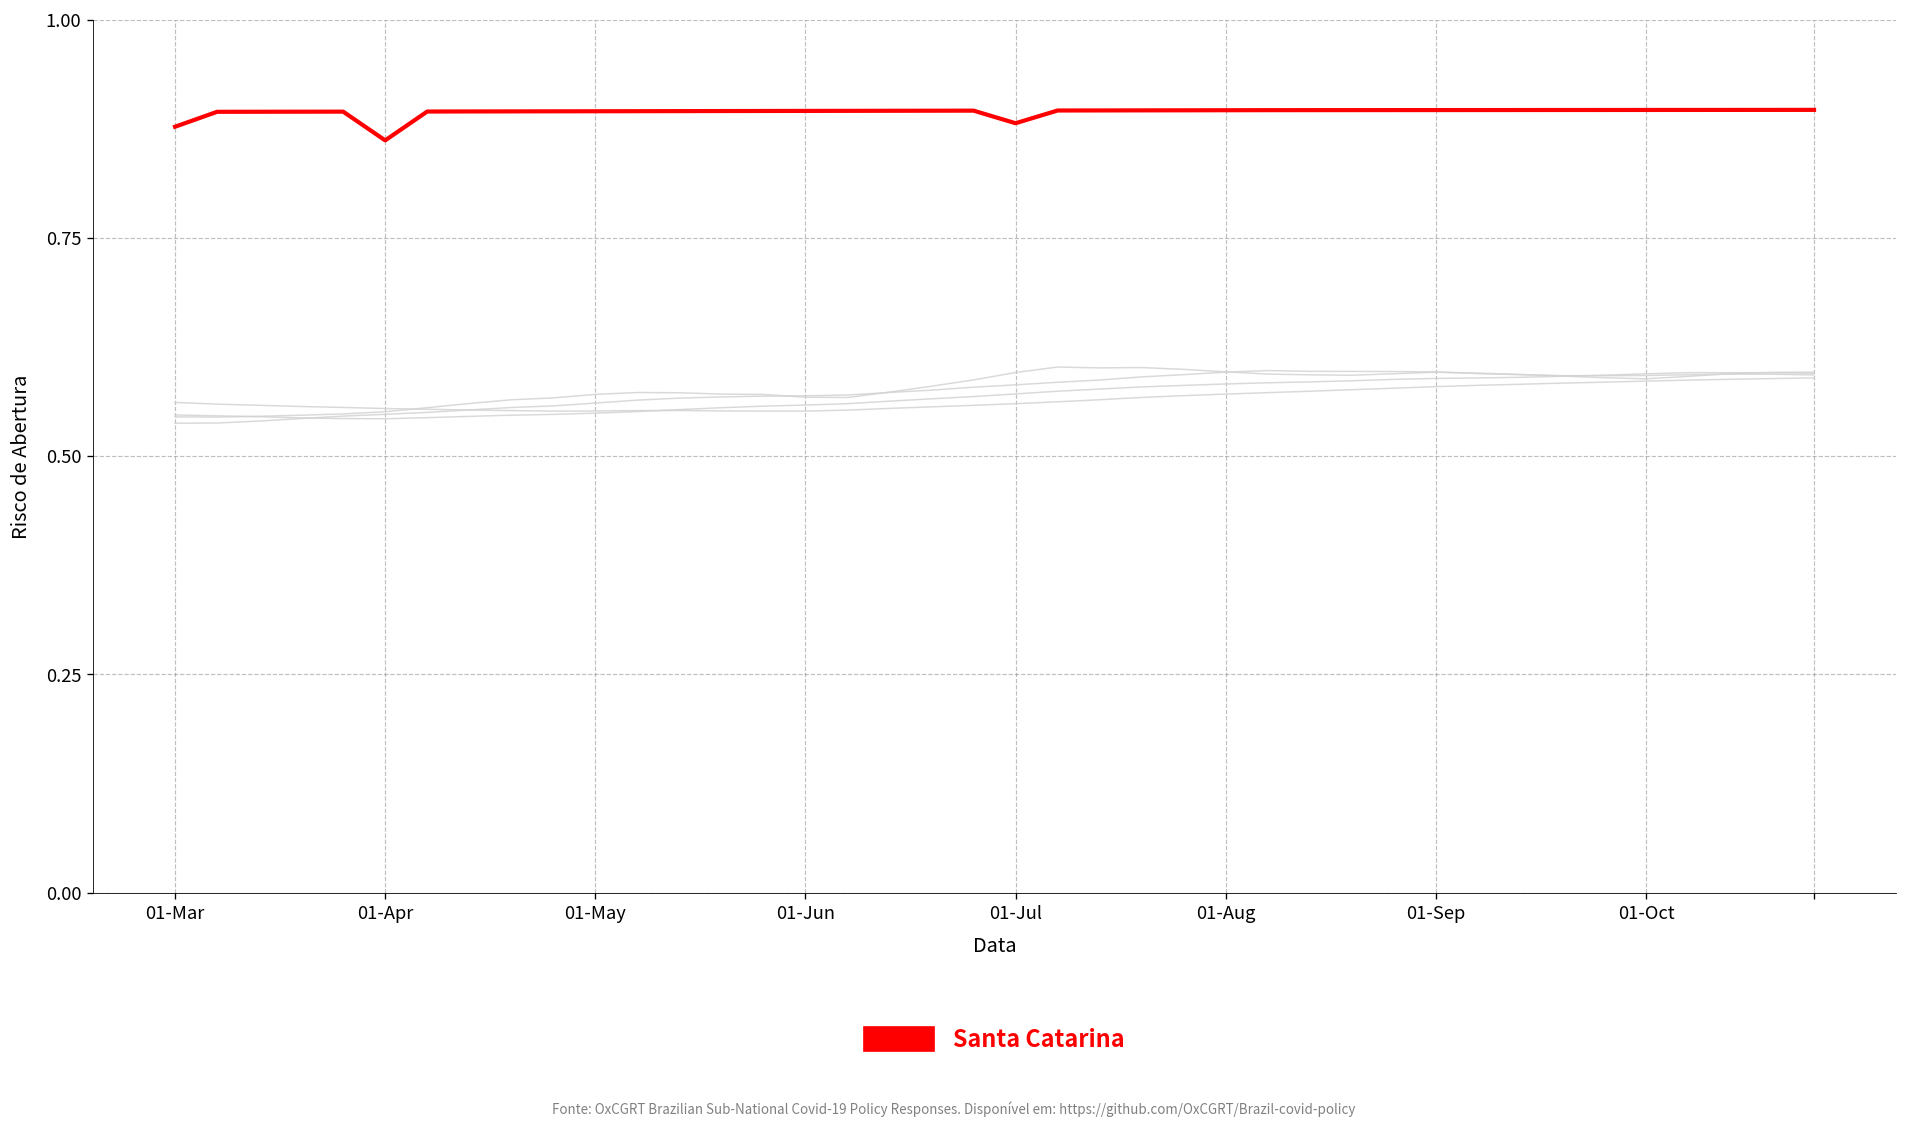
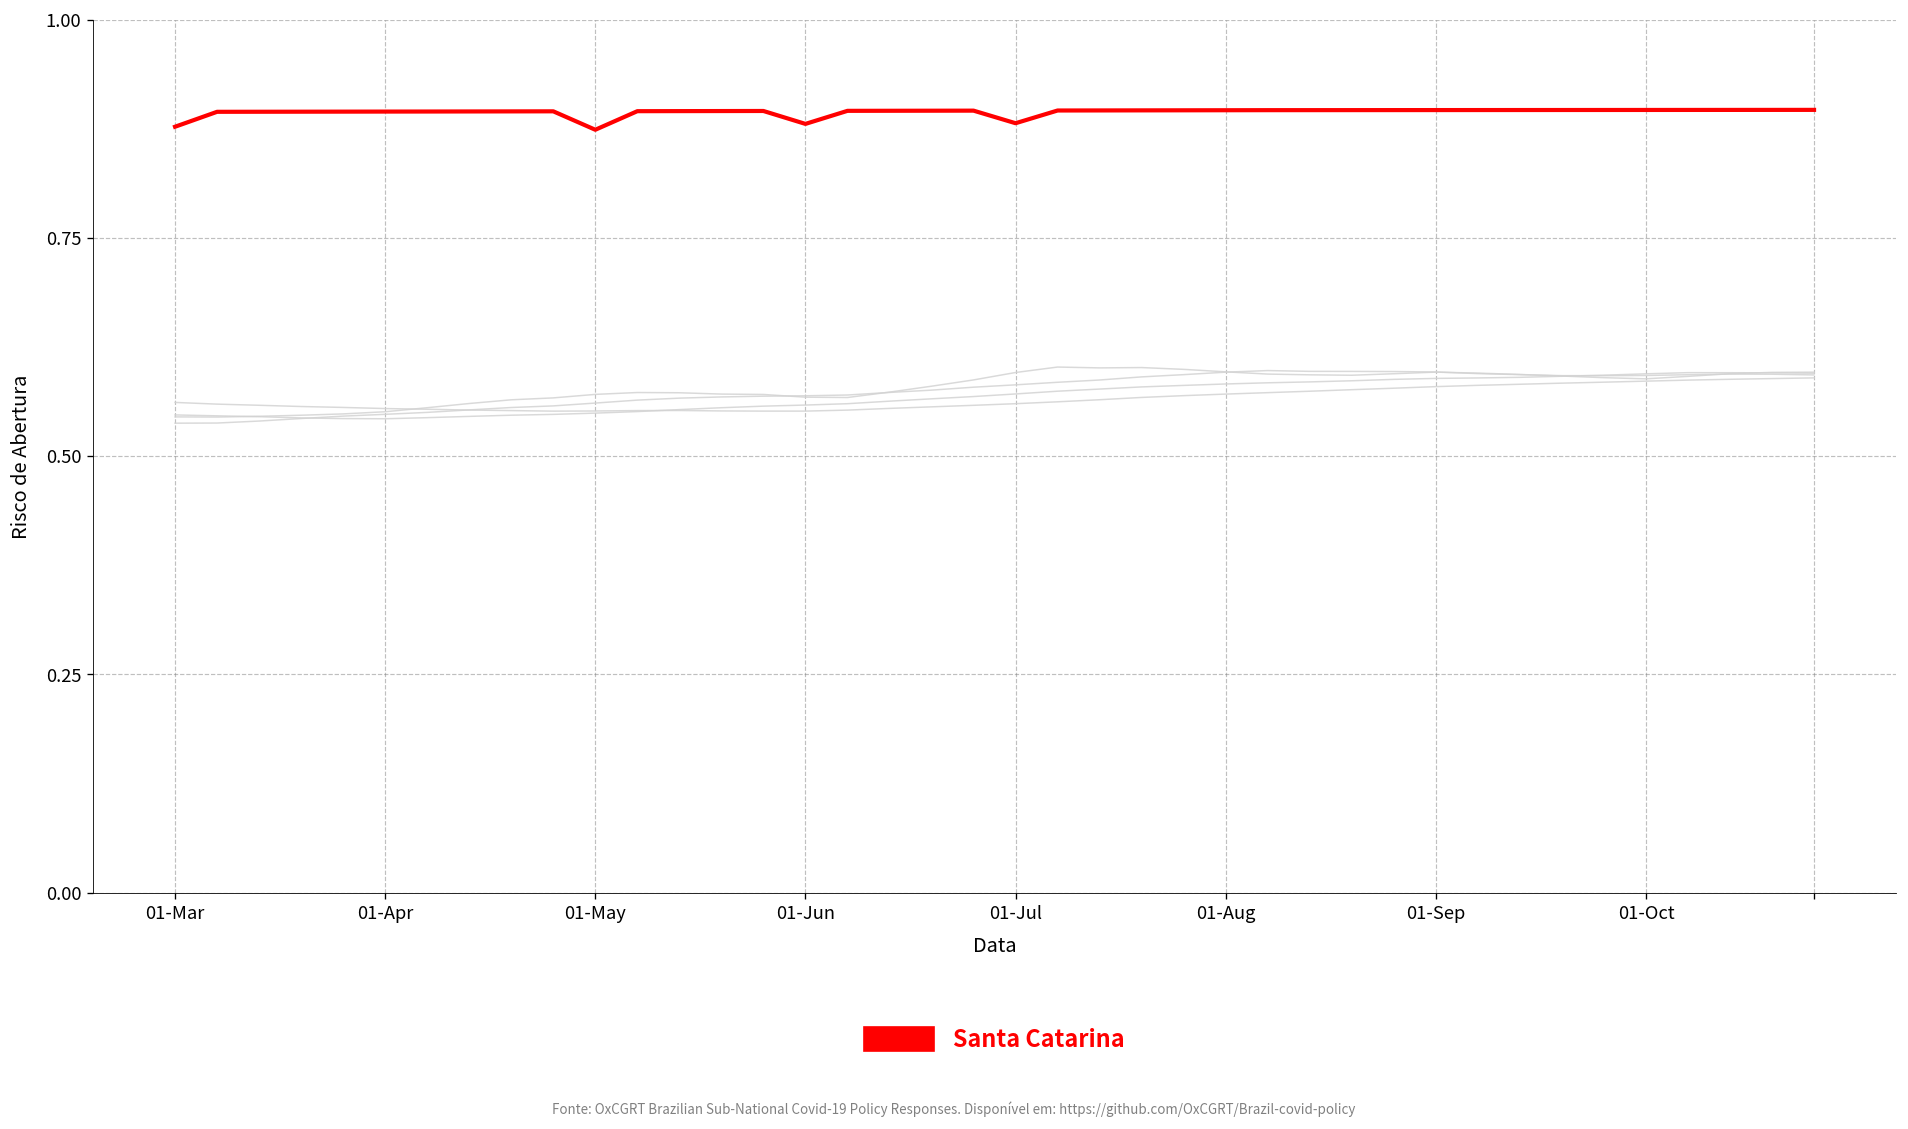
  {
    "Santa Catarina": {
      "01-Mar": 0.88,
-     "01-Apr": 0.86,
-     "01-May": 0.90,
-     "01-Jun": 0.90,
+     "01-Apr": 0.89,
+     "01-May": 0.87,
+     "01-Jun": 0.88,
      "01-Jul": 0.88,
      "01-Aug": 0.90,
      "01-Sep": 0.90,
      "01-Oct": 0.90
    }
  }
